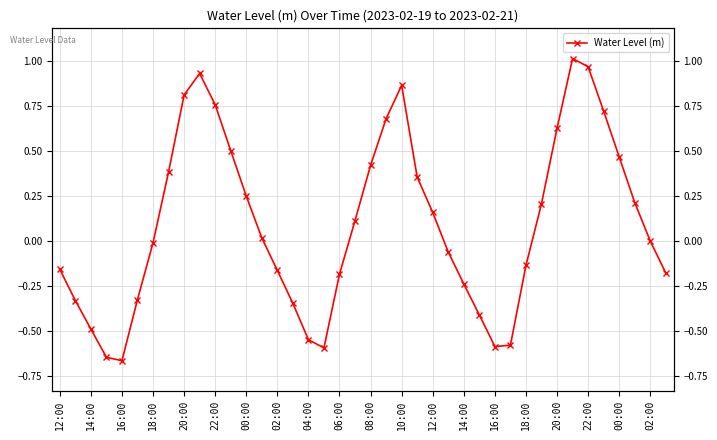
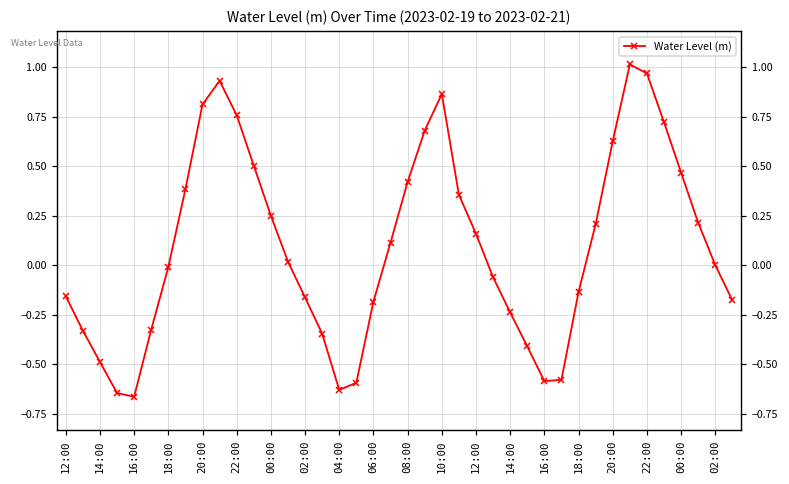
  {
-   "04:00": -0.55,
+   "04:00": -0.63,
    "06:00": -0.18,
    "08:00": 0.42,
    "10:00": 0.87
  }
